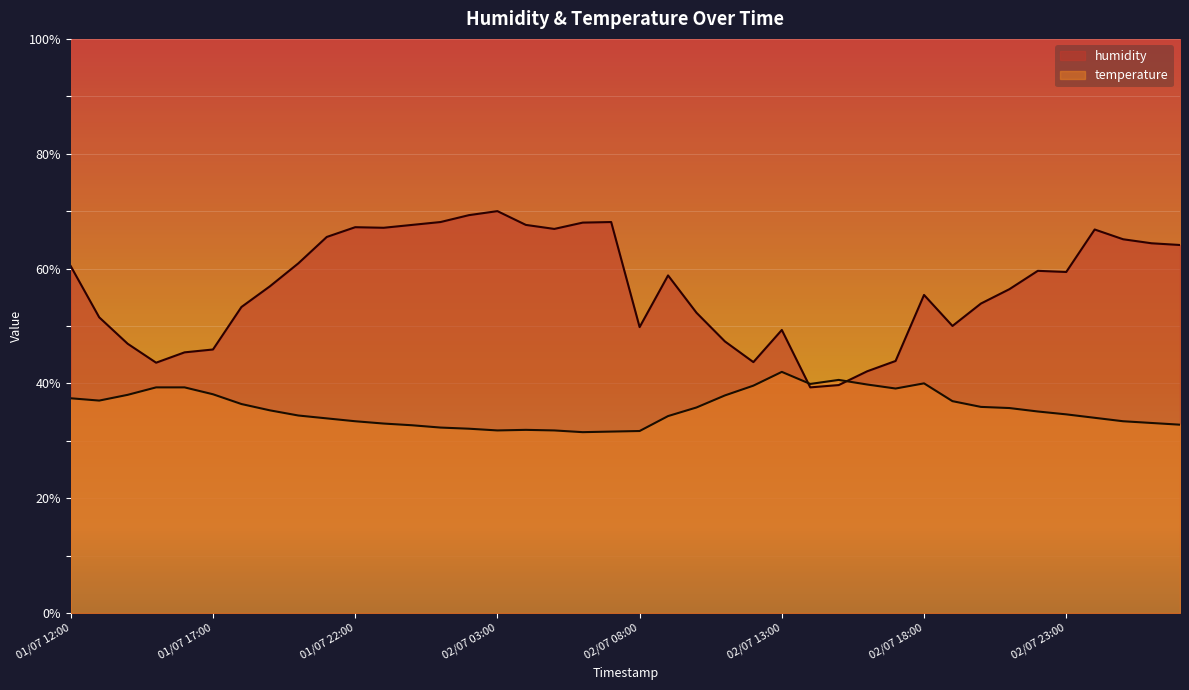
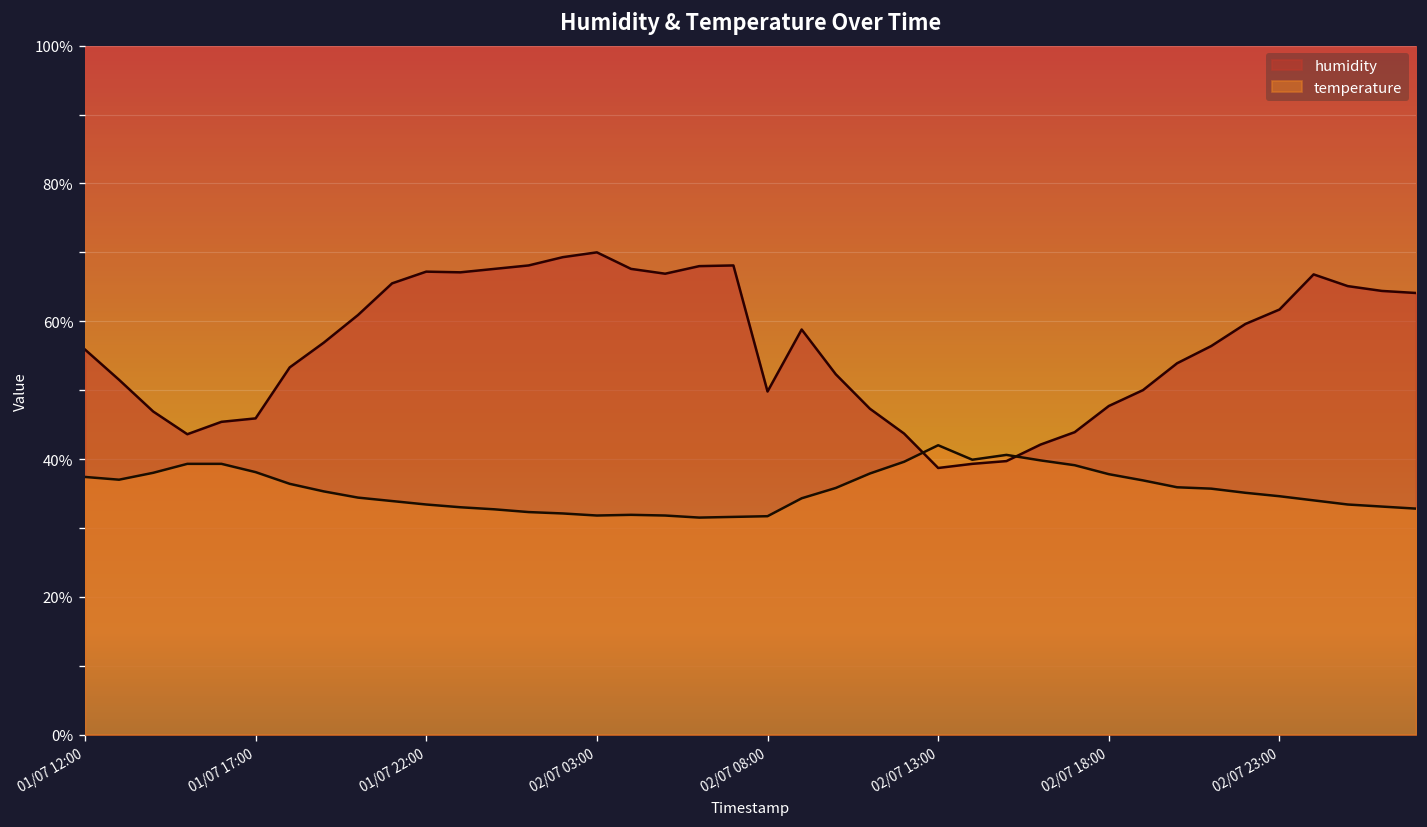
  {
    "humidity": {
-     "01/07 12:00": "60%",
+     "01/07 12:00": "56%",
      "01/07 17:00": "46%",
      "01/07 22:00": "67%",
      "02/07 03:00": "70%",
      "02/07 08:00": "50%",
-     "02/07 13:00": "49%",
-     "02/07 18:00": "55%",
-     "02/07 23:00": "59%"
+     "02/07 13:00": "39%",
+     "02/07 18:00": "48%",
+     "02/07 23:00": "62%"
    },
    "temperature": {
      "01/07 12:00": "37%",
      "01/07 17:00": "38%",
      "01/07 22:00": "33%",
      "02/07 03:00": "32%",
      "02/07 08:00": "32%",
      "02/07 13:00": "42%",
-     "02/07 18:00": "40%",
+     "02/07 18:00": "38%",
      "02/07 23:00": "35%"
    }
  }
